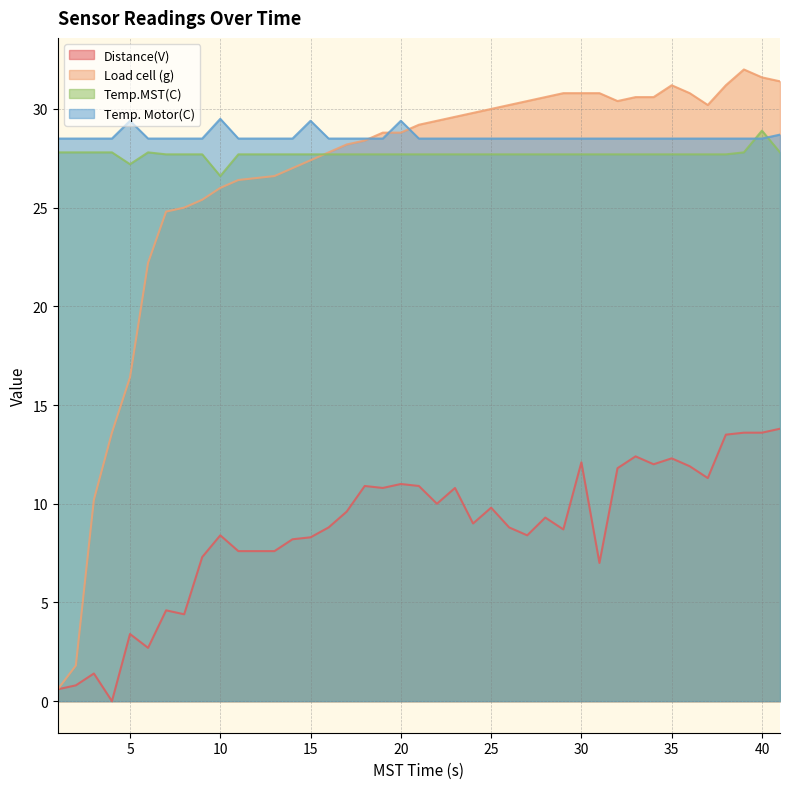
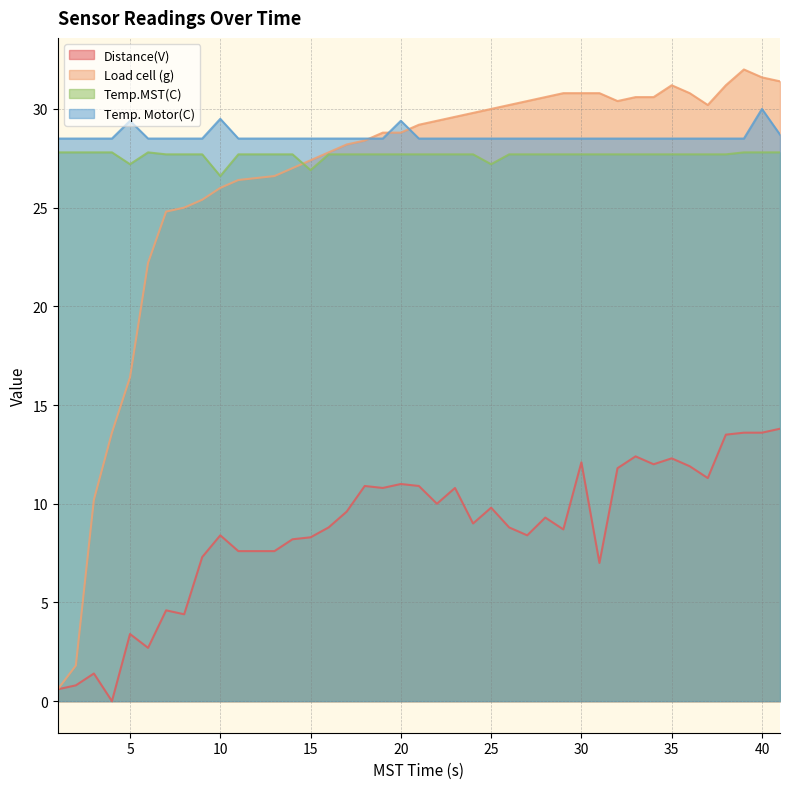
  {
    "Temp.MST(C)": {
      "5": 27.2,
      "10": 26.6,
-     "15": 27.7,
+     "15": 26.9,
      "20": 27.7,
-     "25": 27.7,
+     "25": 27.2,
      "30": 27.7,
      "35": 27.7,
-     "40": 28.9
+     "40": 27.8
    },
    "Temp. Motor(C)": {
      "10": 29.5,
-     "15": 29.4,
+     "15": 28.5,
      "20": 29.4,
      "25": 28.5,
      "30": 28.5,
      "35": 28.5,
-     "40": 28.5
+     "40": 30.0
    }
  }
